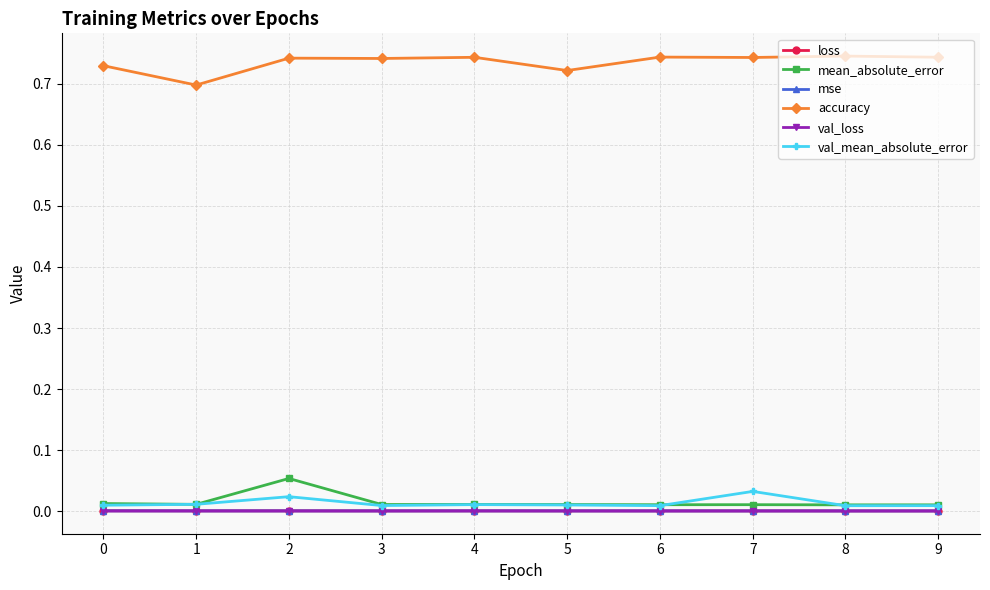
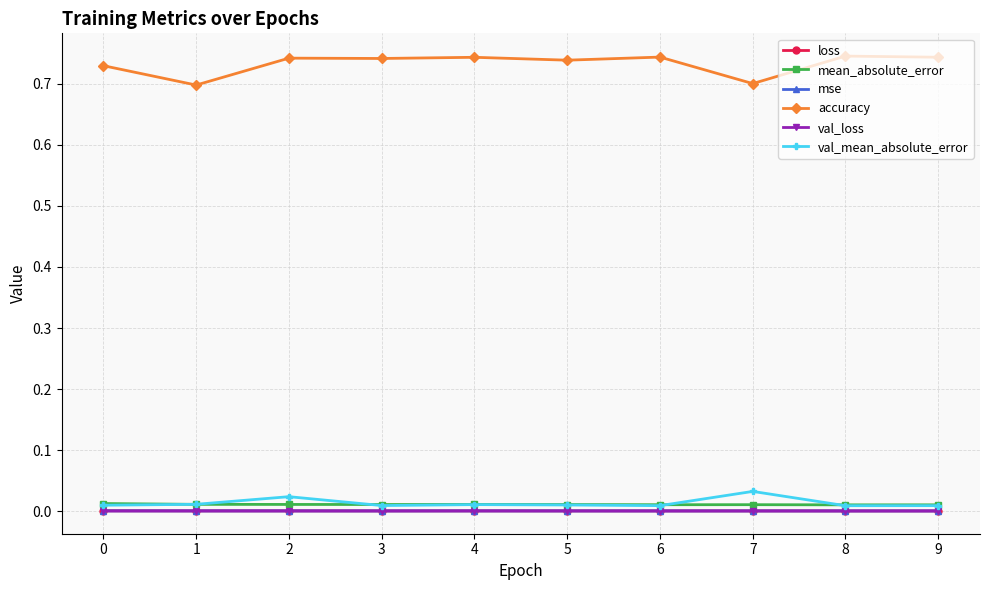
  {
    "val_loss": {
      "0": 0.00,
      "1": 0.00,
      "2": 0.00,
      "3": 0.00,
      "4": 0.00,
      "5": 0.00,
      "6": 0.00,
      "7": 0.00,
      "8": 0.00,
      "9": 0.00
    },
    "mean_absolute_error": {
-     "2": 0.05,
+     "2": 0.01,
      "7": 0.01
    },
    "accuracy": {
      "0": 0.73,
      "1": 0.70,
      "2": 0.74,
      "3": 0.74,
      "4": 0.74,
-     "5": 0.72,
+     "5": 0.74,
      "6": 0.74,
-     "7": 0.74
+     "7": 0.70
    },
    "val_mean_absolute_error": {
      "2": 0.02,
      "7": 0.03
    }
  }
